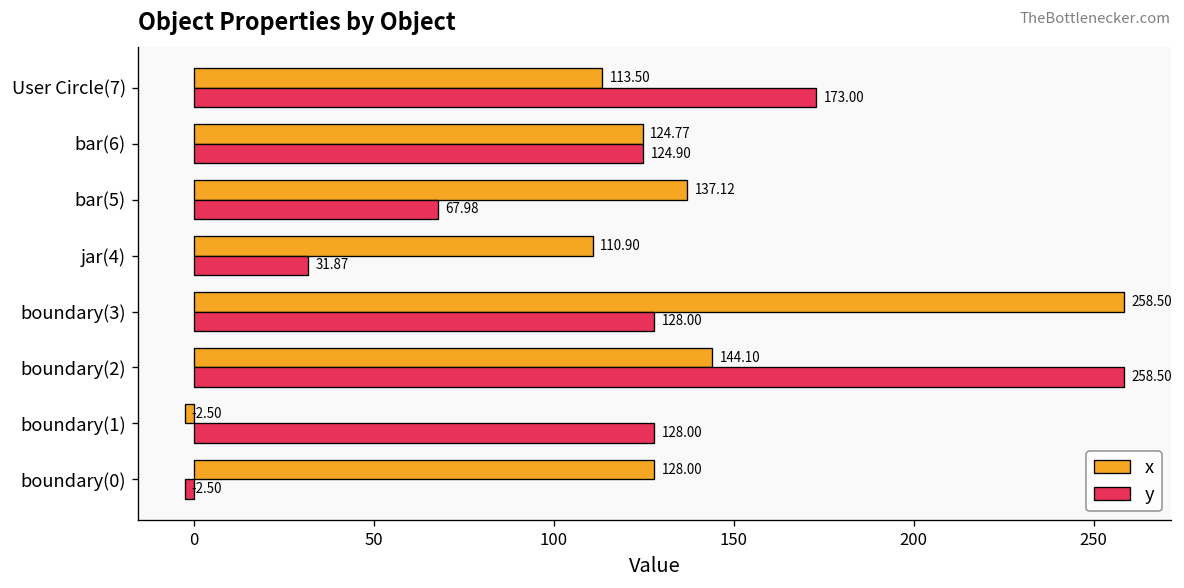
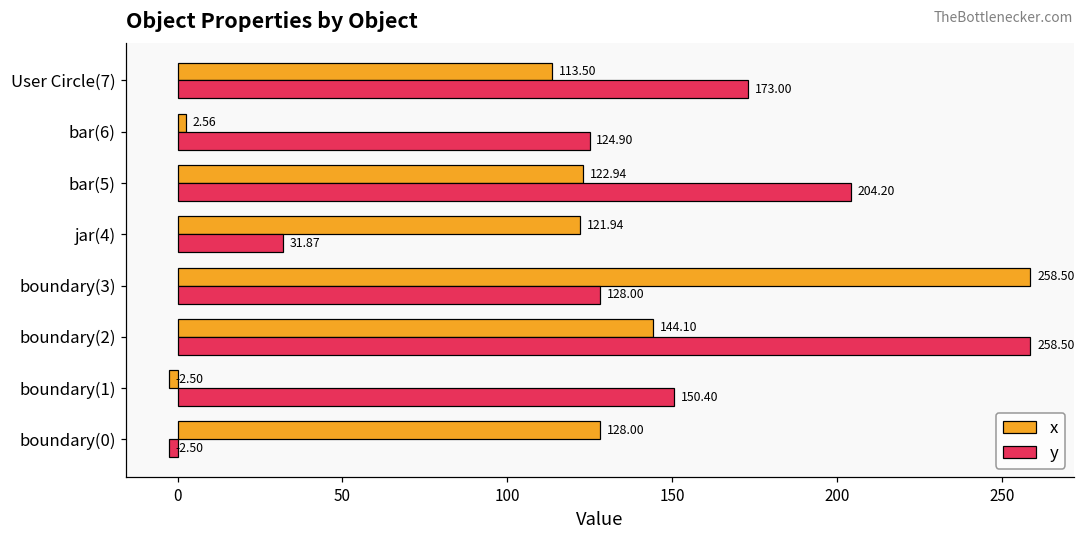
  {
    "x": {
      "User Circle(7)": 113.50,
-     "bar(6)": 124.77,
-     "bar(5)": 137.12,
-     "jar(4)": 110.90,
+     "bar(6)": 2.56,
+     "bar(5)": 122.94,
+     "jar(4)": 121.94,
      "boundary(3)": 258.50,
      "boundary(2)": 144.10,
      "boundary(1)": -2.50,
      "boundary(0)": 128.00
    },
    "y": {
      "User Circle(7)": 173.00,
      "bar(6)": 124.90,
-     "bar(5)": 67.98,
+     "bar(5)": 204.20,
      "jar(4)": 31.87,
      "boundary(3)": 128.00,
      "boundary(2)": 258.50,
-     "boundary(1)": 128.00,
+     "boundary(1)": 150.40,
      "boundary(0)": -2.50
    }
  }
